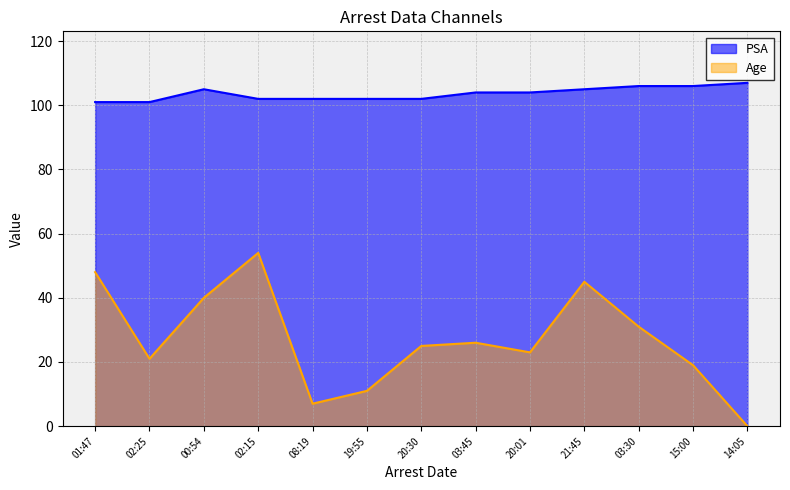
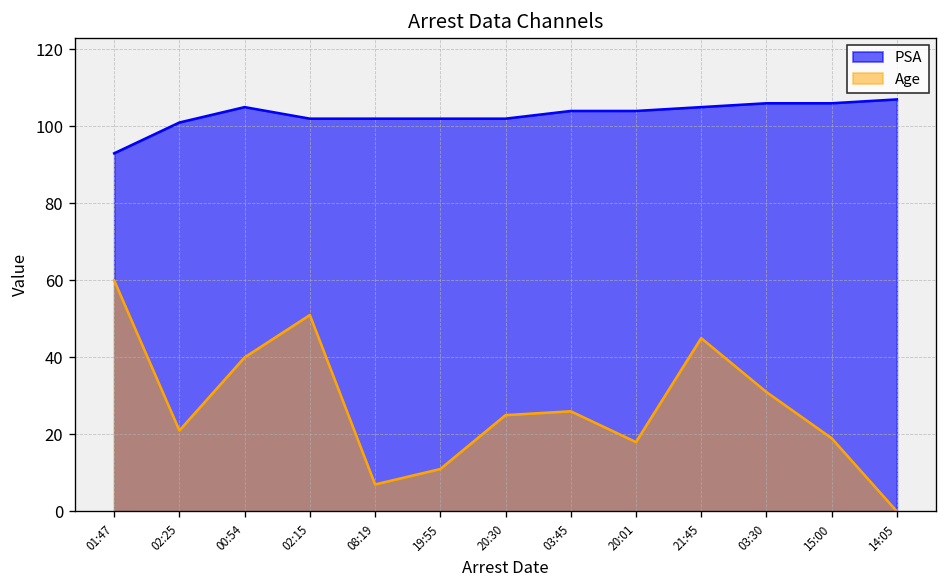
  {
    "PSA": {
-     "01:47": 101,
+     "01:47": 93,
      "02:25": 101,
      "00:54": 105,
      "02:15": 102,
      "08:19": 102,
      "19:55": 102,
      "20:30": 102,
      "03:45": 104,
      "20:01": 104,
      "21:45": 105,
      "03:30": 106,
      "15:00": 106,
      "14:05": 107
    },
    "Age": {
-     "01:47": 48,
+     "01:47": 60,
      "02:25": 21,
      "00:54": 40,
-     "02:15": 54,
+     "02:15": 51,
      "08:19": 7,
      "19:55": 11,
      "20:30": 25,
      "03:45": 26,
-     "20:01": 23,
+     "20:01": 18,
      "21:45": 45,
      "03:30": 31,
      "15:00": 19,
      "14:05": 0
    }
  }
